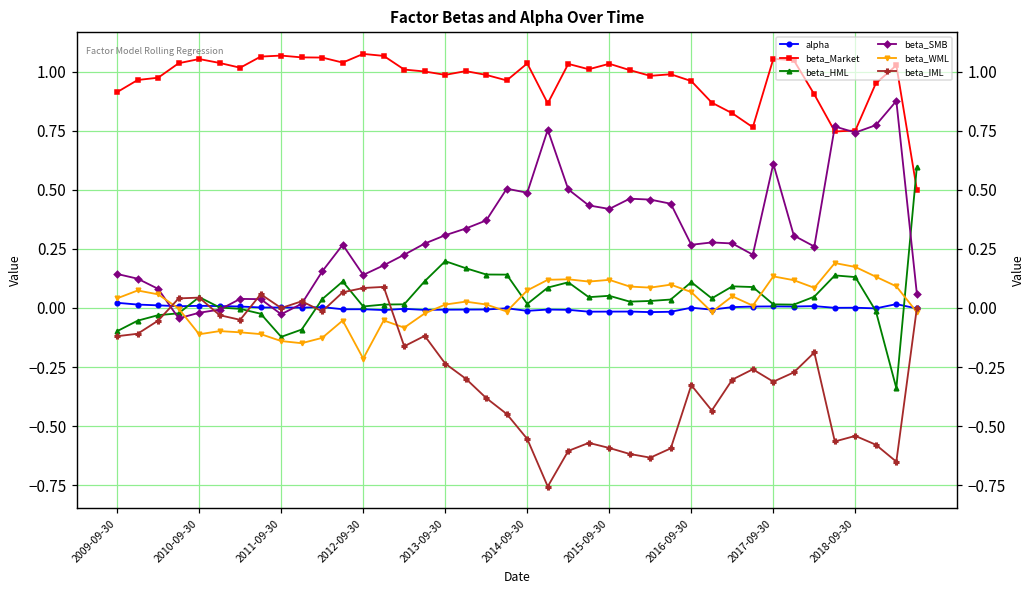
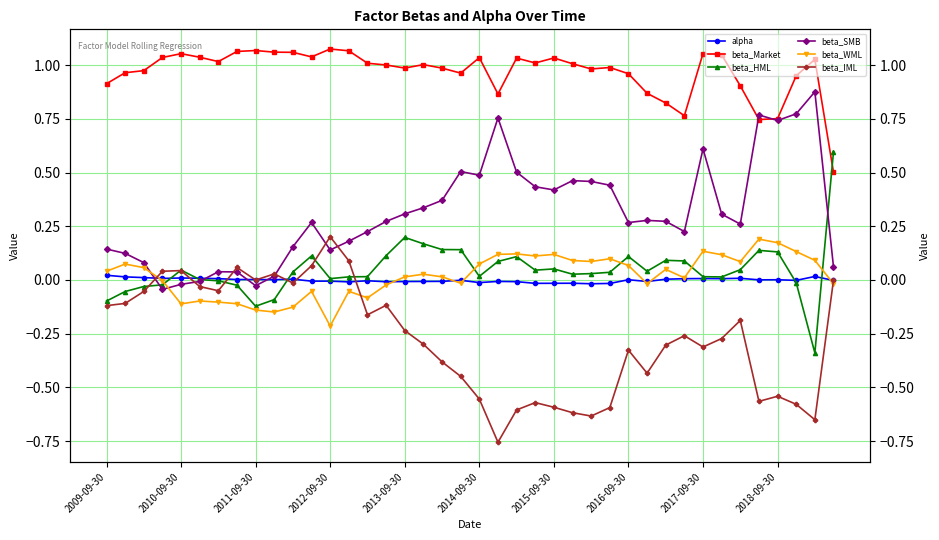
  {
    "alpha": {
      "2009-09-30": 0.02,
      "2010-09-30": 0.01,
      "2013-09-30": -0.01,
      "2014-09-30": -0.01,
      "2015-09-30": -0.02,
      "2016-09-30": 0.00,
      "2018-09-30": 0.00
    },
    "beta_Market": {
      "2009-09-30": 0.91,
      "2010-09-30": 1.05,
      "2011-09-30": 1.07,
      "2012-09-30": 1.08,
      "2013-09-30": 0.99,
      "2014-09-30": 1.04,
      "2015-09-30": 1.03,
      "2016-09-30": 0.96,
      "2017-09-30": 1.05
    },
    "beta_HML": {
      "2009-09-30": -0.10,
      "2011-09-30": -0.12,
      "2013-09-30": 0.20,
      "2014-09-30": 0.02,
      "2015-09-30": 0.05,
      "2016-09-30": 0.11,
      "2018-09-30": 0.13
    },
    "beta_SMB": {
      "2009-09-30": 0.14,
      "2010-09-30": -0.02,
      "2011-09-30": -0.03,
      "2012-09-30": 0.14,
      "2013-09-30": 0.31,
      "2014-09-30": 0.49,
      "2015-09-30": 0.42,
      "2016-09-30": 0.27,
      "2017-09-30": 0.61
    },
    "beta_WML": {
      "2009-09-30": 0.04,
      "2010-09-30": -0.11,
      "2011-09-30": -0.14,
      "2012-09-30": -0.21,
      "2013-09-30": 0.01,
      "2014-09-30": 0.07,
      "2015-09-30": 0.12,
      "2016-09-30": 0.07,
      "2017-09-30": 0.13,
      "2018-09-30": 0.17
    },
    "beta_IML": {
      "2009-09-30": -0.12,
-     "2012-09-30": 0.08,
+     "2012-09-30": 0.20,
      "2013-09-30": -0.24,
      "2014-09-30": -0.55,
      "2015-09-30": -0.59,
      "2016-09-30": -0.33,
      "2017-09-30": -0.31,
      "2018-09-30": -0.54
    }
  }
